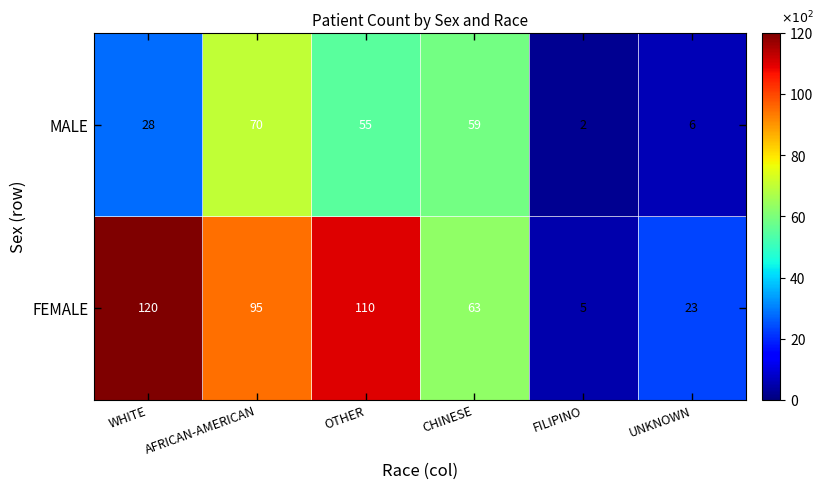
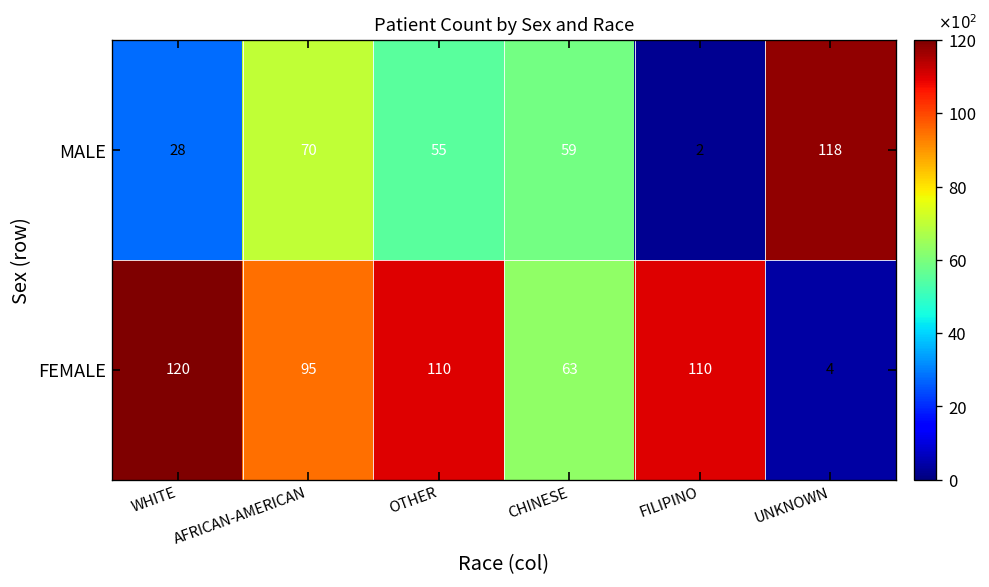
  {
    "MALE": {
      "WHITE": 28,
      "AFRICAN-AMERICAN": 70,
      "OTHER": 55,
      "CHINESE": 59,
      "FILIPINO": 2,
-     "UNKNOWN": 6
+     "UNKNOWN": 118
    },
    "FEMALE": {
      "WHITE": 120,
      "AFRICAN-AMERICAN": 95,
      "OTHER": 110,
      "CHINESE": 63,
-     "FILIPINO": 5,
-     "UNKNOWN": 23
+     "FILIPINO": 110,
+     "UNKNOWN": 4
    }
  }
